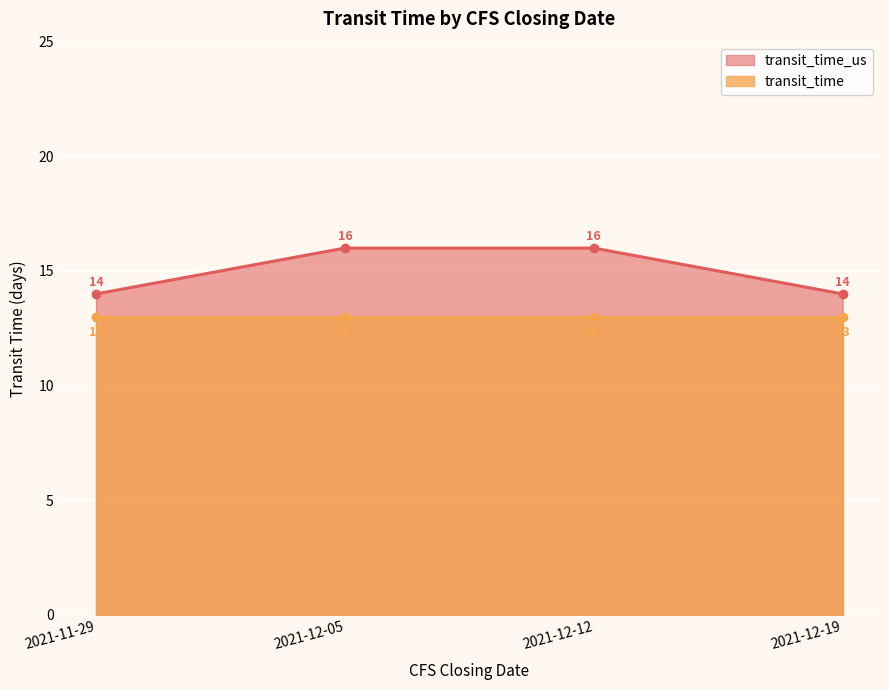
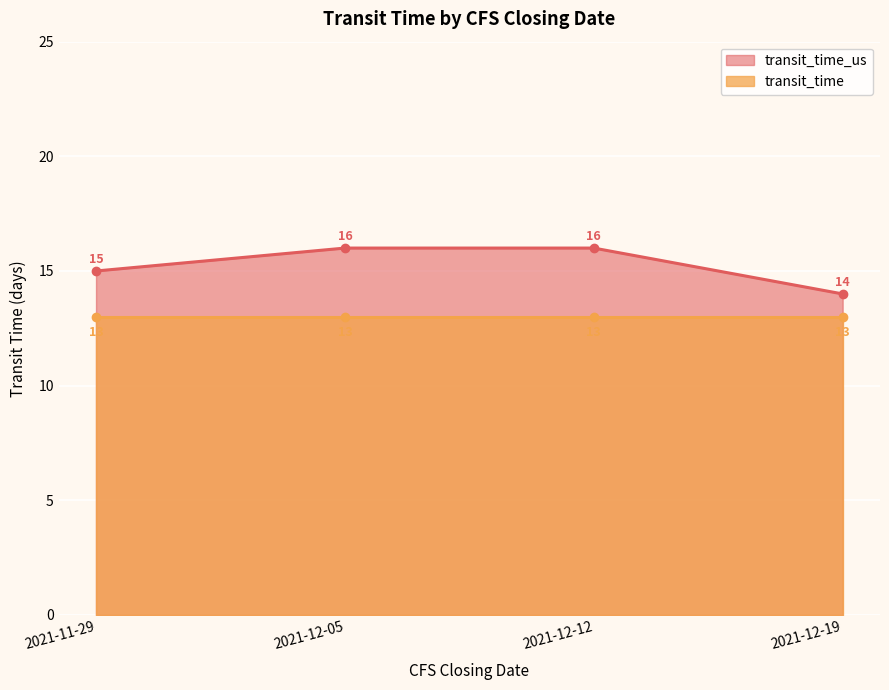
  {
    "transit_time_us": {
-     "2021-11-29": 14,
+     "2021-11-29": 15,
      "2021-12-05": 16,
      "2021-12-12": 16,
      "2021-12-19": 14
    },
    "transit_time": {
      "2021-11-29": 13.0,
      "2021-12-05": 13.0,
      "2021-12-12": 13.0,
      "2021-12-19": 13.0
    }
  }
